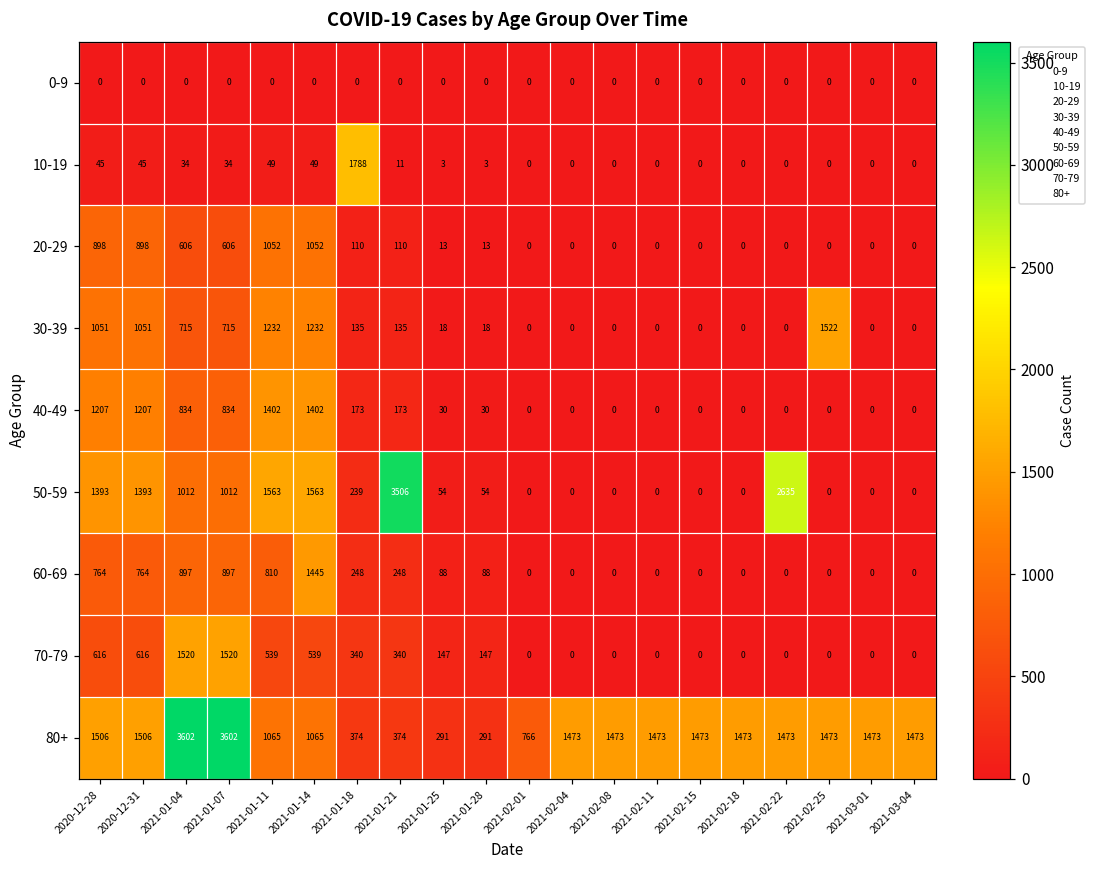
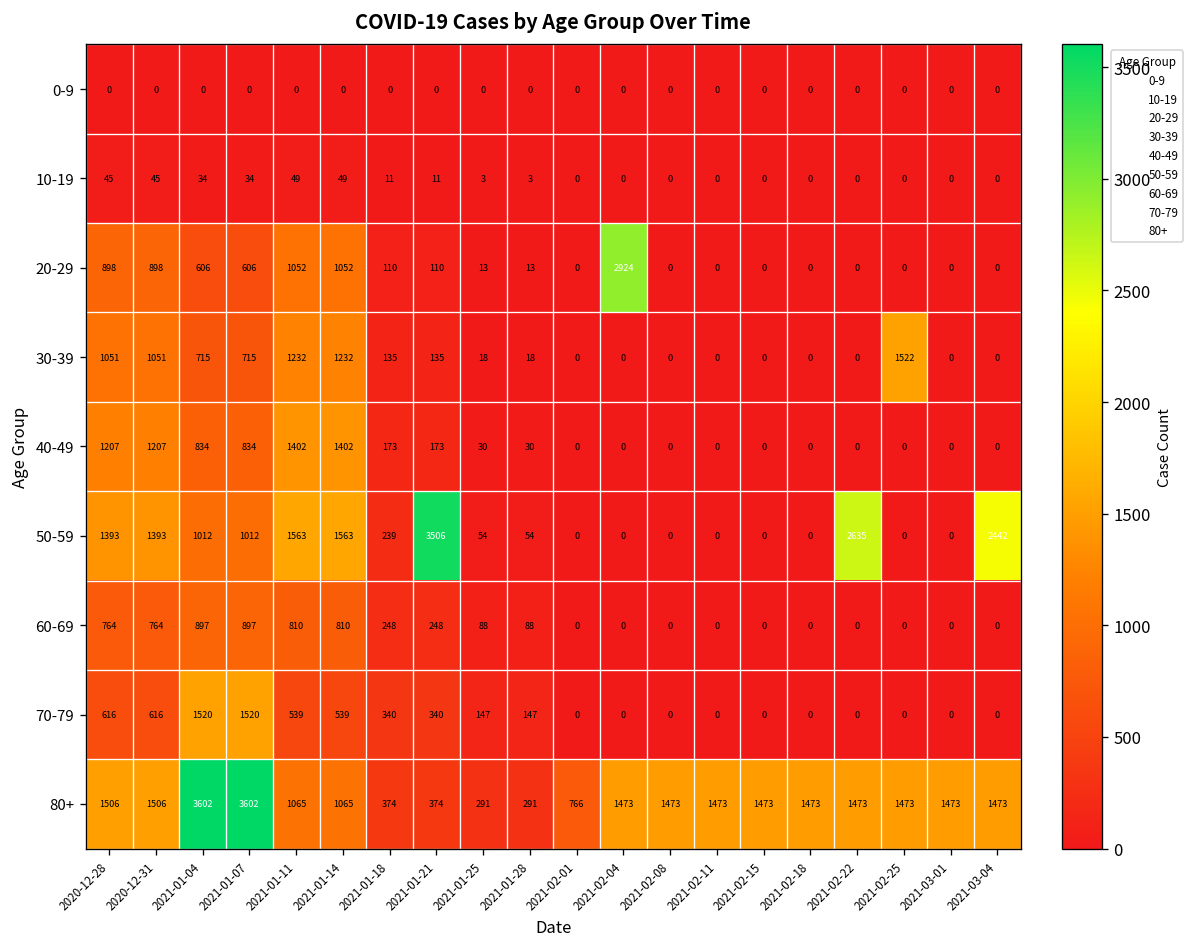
  {
    "0-9": {
      "2020-12-28": 0,
      "2020-12-31": 0,
      "2021-01-04": 0,
      "2021-01-07": 0,
      "2021-01-11": 0,
      "2021-01-14": 0,
      "2021-01-18": 0,
      "2021-01-21": 0,
      "2021-01-25": 0,
      "2021-01-28": 0,
      "2021-02-01": 0,
      "2021-02-04": 0,
      "2021-02-08": 0,
      "2021-02-11": 0,
      "2021-02-15": 0,
      "2021-02-18": 0,
      "2021-02-22": 0,
      "2021-02-25": 0,
      "2021-03-01": 0,
      "2021-03-04": 0
    },
    "10-19": {
      "2020-12-28": 45,
      "2020-12-31": 45,
      "2021-01-04": 34,
      "2021-01-07": 34,
      "2021-01-11": 49,
      "2021-01-14": 49,
-     "2021-01-18": 1788,
+     "2021-01-18": 11,
      "2021-01-21": 11,
      "2021-01-25": 3,
      "2021-01-28": 3,
      "2021-02-01": 0,
      "2021-02-04": 0,
      "2021-02-08": 0,
      "2021-02-11": 0,
      "2021-02-15": 0,
      "2021-02-18": 0,
      "2021-02-22": 0,
      "2021-02-25": 0,
      "2021-03-01": 0,
      "2021-03-04": 0
    },
    "20-29": {
      "2020-12-28": 898,
      "2020-12-31": 898,
      "2021-01-04": 606,
      "2021-01-07": 606,
      "2021-01-11": 1052,
      "2021-01-14": 1052,
      "2021-01-18": 110,
      "2021-01-21": 110,
      "2021-01-25": 13,
      "2021-01-28": 13,
      "2021-02-01": 0,
-     "2021-02-04": 0,
+     "2021-02-04": 2924,
      "2021-02-08": 0,
      "2021-02-11": 0,
      "2021-02-15": 0,
      "2021-02-18": 0,
      "2021-02-22": 0,
      "2021-02-25": 0,
      "2021-03-01": 0,
      "2021-03-04": 0
    },
    "30-39": {
      "2020-12-28": 1051,
      "2020-12-31": 1051,
      "2021-01-04": 715,
      "2021-01-07": 715,
      "2021-01-11": 1232,
      "2021-01-14": 1232,
      "2021-01-18": 135,
      "2021-01-21": 135,
      "2021-01-25": 18,
      "2021-01-28": 18,
      "2021-02-01": 0,
      "2021-02-04": 0,
      "2021-02-08": 0,
      "2021-02-11": 0,
      "2021-02-15": 0,
      "2021-02-18": 0,
      "2021-02-22": 0,
      "2021-02-25": 1522,
      "2021-03-01": 0,
      "2021-03-04": 0
    },
    "40-49": {
      "2020-12-28": 1207,
      "2020-12-31": 1207,
      "2021-01-04": 834,
      "2021-01-07": 834,
      "2021-01-11": 1402,
      "2021-01-14": 1402,
      "2021-01-18": 173,
      "2021-01-21": 173,
      "2021-01-25": 30,
      "2021-01-28": 30,
      "2021-02-01": 0,
      "2021-02-04": 0,
      "2021-02-08": 0,
      "2021-02-11": 0,
      "2021-02-15": 0,
      "2021-02-18": 0,
      "2021-02-22": 0,
      "2021-02-25": 0,
      "2021-03-01": 0,
      "2021-03-04": 0
    },
    "50-59": {
      "2020-12-28": 1393,
      "2020-12-31": 1393,
      "2021-01-04": 1012,
      "2021-01-07": 1012,
      "2021-01-11": 1563,
      "2021-01-14": 1563,
      "2021-01-18": 239,
      "2021-01-21": 3506,
      "2021-01-25": 54,
      "2021-01-28": 54,
      "2021-02-01": 0,
      "2021-02-04": 0,
      "2021-02-08": 0,
      "2021-02-11": 0,
      "2021-02-15": 0,
      "2021-02-18": 0,
      "2021-02-22": 2635,
      "2021-02-25": 0,
      "2021-03-01": 0,
-     "2021-03-04": 0
+     "2021-03-04": 2442
    },
    "60-69": {
      "2020-12-28": 764,
      "2020-12-31": 764,
      "2021-01-04": 897,
      "2021-01-07": 897,
      "2021-01-11": 810,
-     "2021-01-14": 1445,
+     "2021-01-14": 810,
      "2021-01-18": 248,
      "2021-01-21": 248,
      "2021-01-25": 88,
      "2021-01-28": 88,
      "2021-02-01": 0,
      "2021-02-04": 0,
      "2021-02-08": 0,
      "2021-02-11": 0,
      "2021-02-15": 0,
      "2021-02-18": 0,
      "2021-02-22": 0,
      "2021-02-25": 0,
      "2021-03-01": 0,
      "2021-03-04": 0
    },
    "70-79": {
      "2020-12-28": 616,
      "2020-12-31": 616,
      "2021-01-04": 1520,
      "2021-01-07": 1520,
      "2021-01-11": 539,
      "2021-01-14": 539,
      "2021-01-18": 340,
      "2021-01-21": 340,
      "2021-01-25": 147,
      "2021-01-28": 147,
      "2021-02-01": 0,
      "2021-02-04": 0,
      "2021-02-08": 0,
      "2021-02-11": 0,
      "2021-02-15": 0,
      "2021-02-18": 0,
      "2021-02-22": 0,
      "2021-02-25": 0,
      "2021-03-01": 0,
      "2021-03-04": 0
    },
    "80+": {
      "2020-12-28": 1506,
      "2020-12-31": 1506,
      "2021-01-04": 3602,
      "2021-01-07": 3602,
      "2021-01-11": 1065,
      "2021-01-14": 1065,
      "2021-01-18": 374,
      "2021-01-21": 374,
      "2021-01-25": 291,
      "2021-01-28": 291,
      "2021-02-01": 766,
      "2021-02-04": 1473,
      "2021-02-08": 1473,
      "2021-02-11": 1473,
      "2021-02-15": 1473,
      "2021-02-18": 1473,
      "2021-02-22": 1473,
      "2021-02-25": 1473,
      "2021-03-01": 1473,
      "2021-03-04": 1473
    }
  }
